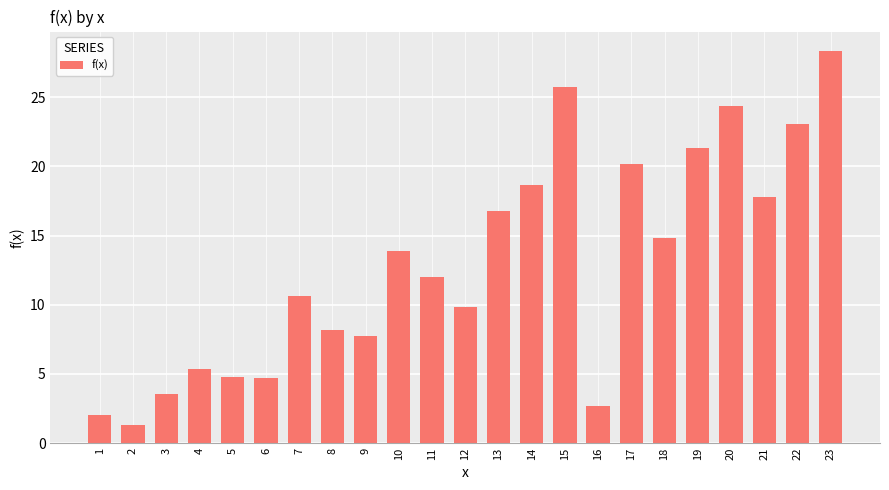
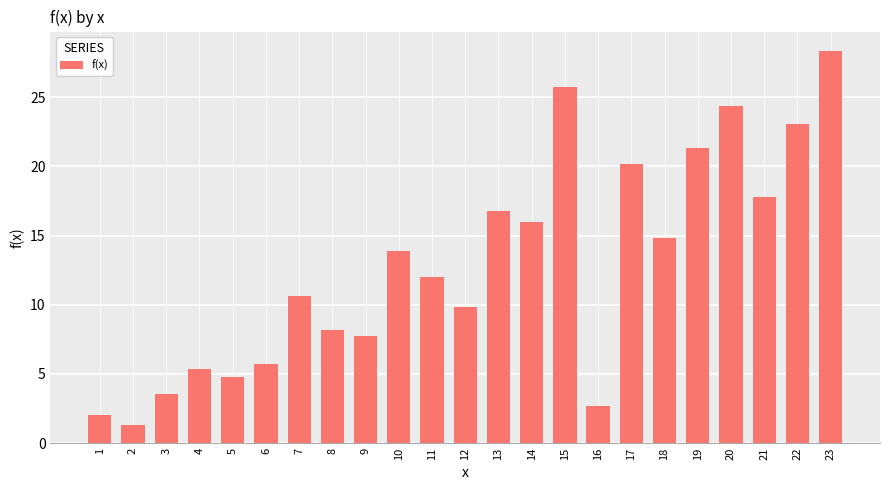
  {
    "1": 2.0,
    "2": 1.3,
    "3": 3.5,
    "4": 5.3,
    "5": 4.8,
-   "6": 4.7,
+   "6": 5.7,
    "7": 10.6,
    "8": 8.2,
    "9": 7.7,
    "10": 13.9,
    "11": 12.0,
    "12": 9.9,
    "13": 16.7,
-   "14": 18.6,
+   "14": 16.0,
    "15": 25.7,
    "16": 2.7,
    "17": 20.2,
    "18": 14.8,
    "19": 21.3,
    "20": 24.3,
    "21": 17.8,
    "22": 23.1,
    "23": 28.3
  }
